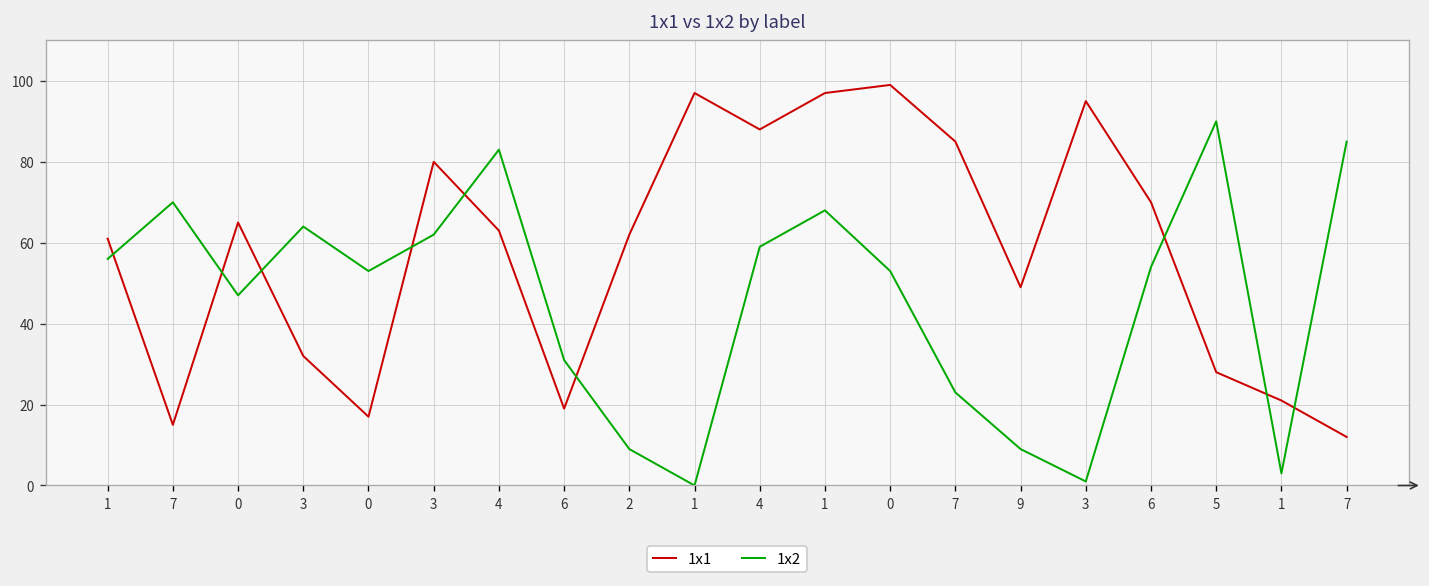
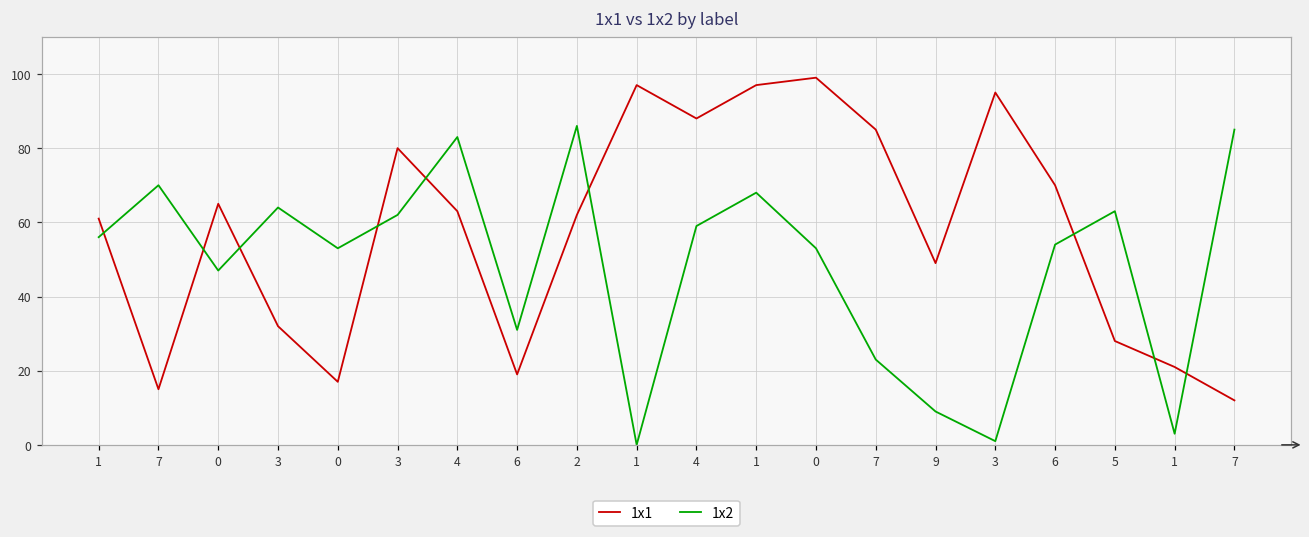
  {
    "1x1": {
      "2": 62,
      "9": 49,
      "5": 28
    },
    "1x2": {
-     "2": 9,
+     "2": 86,
      "9": 9,
-     "5": 90
+     "5": 63
    }
  }
